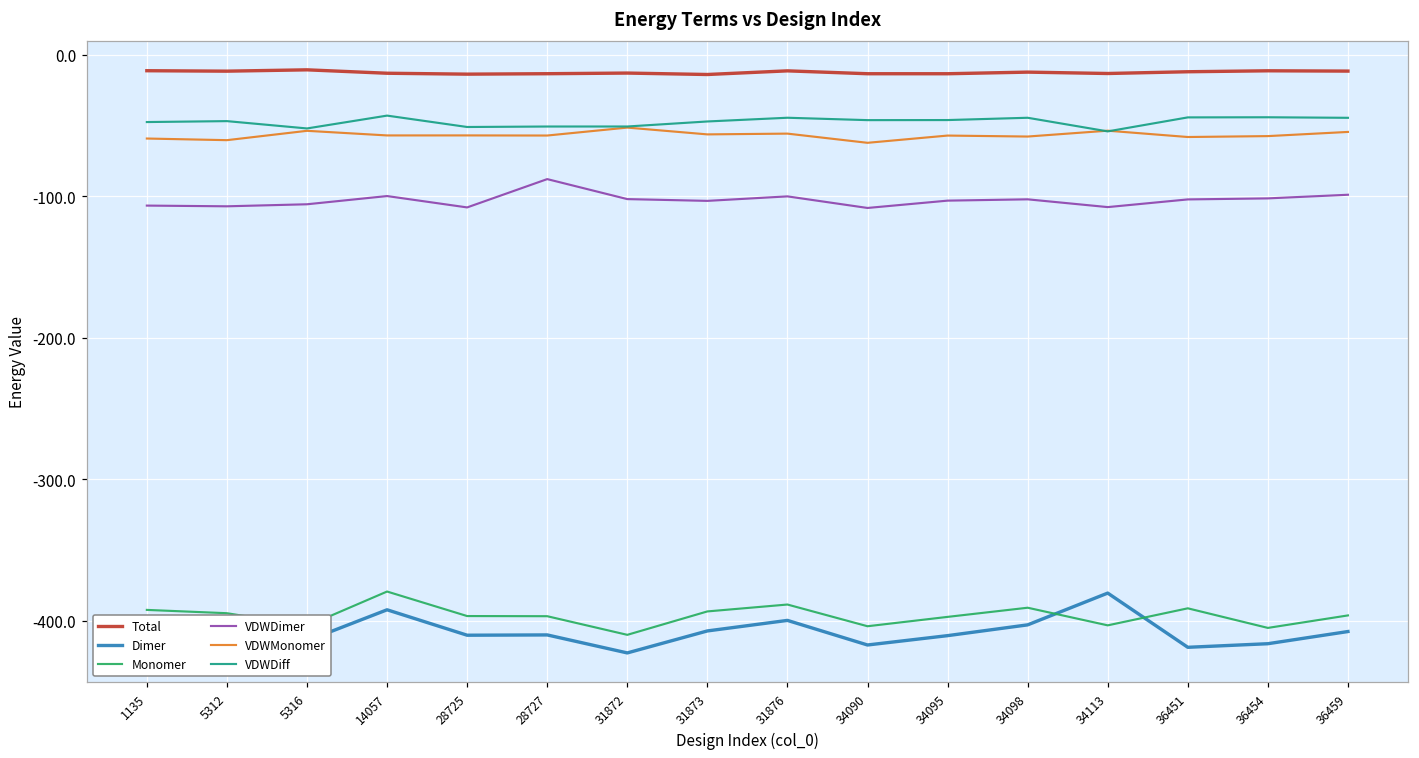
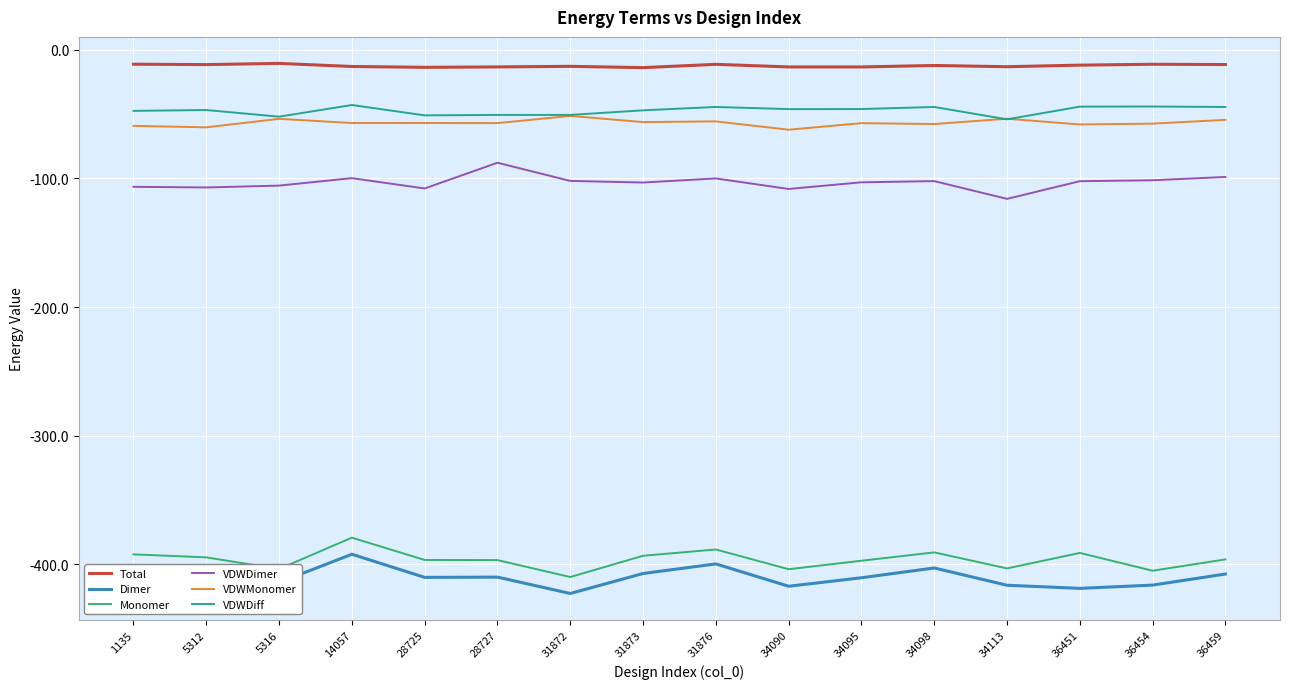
  {
    "Total": {
      "1135": -11,
      "5312": -11,
      "5316": -10,
      "14057": -13,
      "28725": -14,
      "28727": -13,
      "31872": -13,
      "31873": -14,
      "31876": -11,
      "34090": -13,
      "34095": -13,
      "34098": -12,
      "34113": -13,
      "36451": -12,
      "36454": -11,
      "36459": -11
    },
    "Dimer": {
      "14057": -392,
      "28725": -410,
      "28727": -410,
      "31872": -423,
      "31873": -407,
      "31876": -400,
      "34090": -417,
      "34095": -410,
      "34098": -403,
-     "34113": -380,
+     "34113": -416,
      "36451": -419,
      "36454": -416,
      "36459": -408
    },
    "VDWDimer": {
      "1135": -106,
      "5312": -107,
      "5316": -106,
      "14057": -100,
      "28725": -108,
      "28727": -88,
      "31872": -102,
      "31873": -103,
      "31876": -100,
      "34090": -108,
      "34095": -103,
      "34098": -102,
-     "34113": -108,
+     "34113": -116,
      "36451": -102,
      "36454": -101,
      "36459": -99
    },
    "VDWMonomer": {
      "1135": -59,
      "5312": -60,
      "14057": -57,
      "28725": -57,
      "28727": -57,
      "31873": -56,
      "31876": -56,
      "34090": -62,
      "34095": -57,
      "34098": -58,
      "36451": -58,
      "36454": -57,
      "36459": -54
    }
  }
